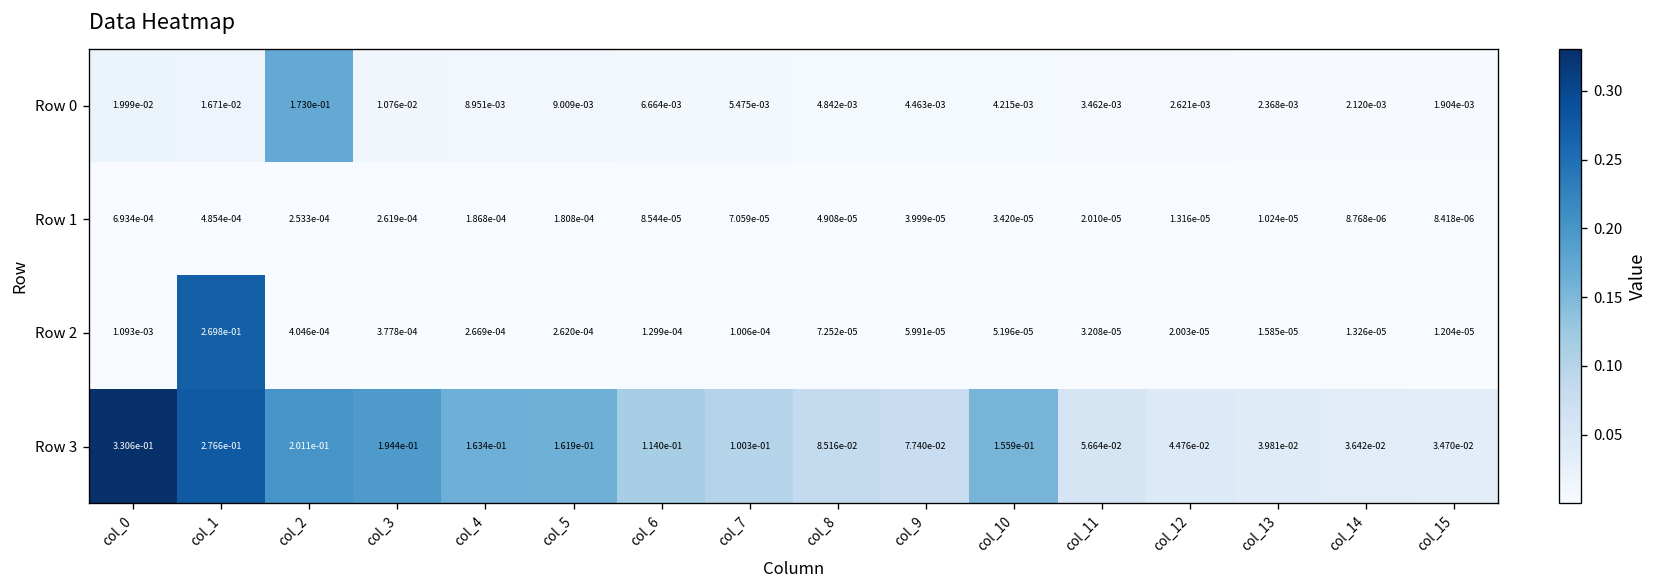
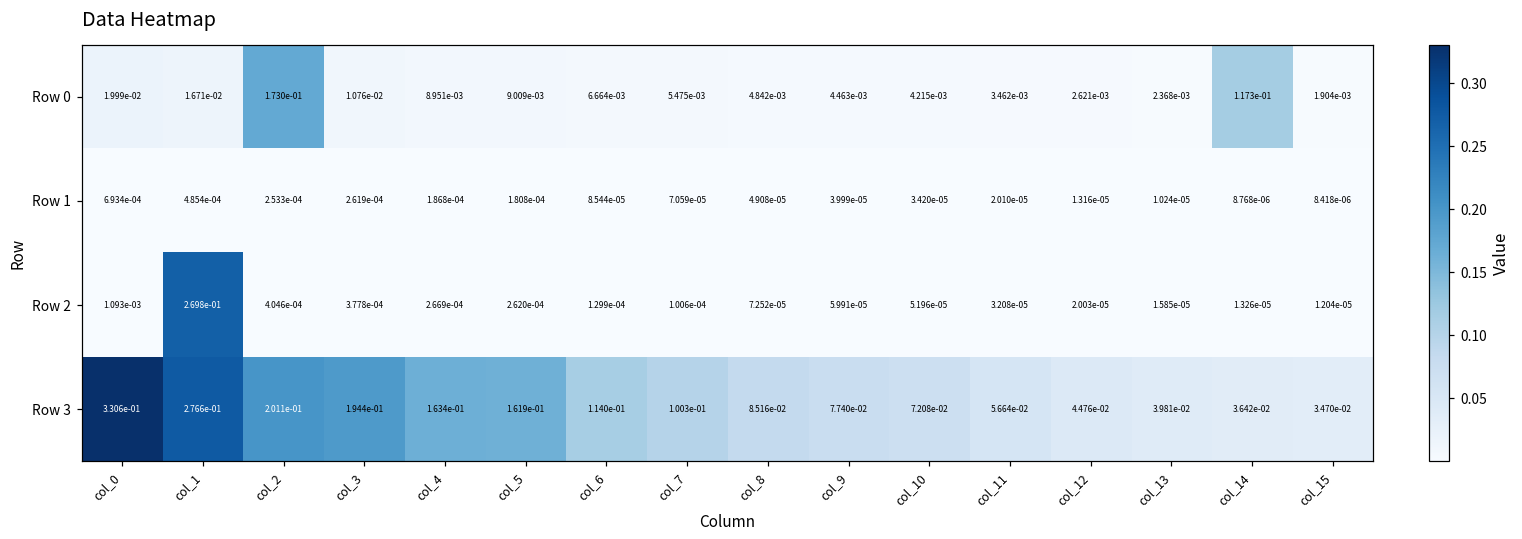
  {
    "Row 0": {
      "col_0": "1.999e-02",
      "col_1": "1.671e-02",
      "col_2": "1.730e-01",
      "col_3": "1.076e-02",
      "col_4": "8.951e-03",
      "col_5": "9.009e-03",
      "col_6": "6.664e-03",
      "col_7": "5.475e-03",
      "col_8": "4.842e-03",
      "col_9": "4.463e-03",
      "col_10": "4.215e-03",
      "col_11": "3.462e-03",
      "col_12": "2.621e-03",
      "col_13": "2.368e-03",
-     "col_14": "2.120e-03",
+     "col_14": "1.173e-01",
      "col_15": "1.904e-03"
    },
    "Row 1": {
      "col_0": "6.934e-04",
      "col_1": "4.854e-04",
      "col_2": "2.533e-04",
      "col_3": "2.619e-04",
      "col_4": "1.868e-04",
      "col_5": "1.808e-04",
      "col_6": "8.544e-05",
      "col_7": "7.059e-05",
      "col_8": "4.908e-05",
      "col_9": "3.999e-05",
      "col_10": "3.420e-05",
      "col_11": "2.010e-05",
      "col_12": "1.316e-05",
      "col_13": "1.024e-05",
      "col_14": "8.768e-06",
      "col_15": "8.418e-06"
    },
    "Row 2": {
      "col_0": "1.093e-03",
      "col_1": "2.698e-01",
      "col_2": "4.046e-04",
      "col_3": "3.778e-04",
      "col_4": "2.669e-04",
      "col_5": "2.620e-04",
      "col_6": "1.299e-04",
      "col_7": "1.006e-04",
      "col_8": "7.252e-05",
      "col_9": "5.991e-05",
      "col_10": "5.196e-05",
      "col_11": "3.208e-05",
      "col_12": "2.003e-05",
      "col_13": "1.585e-05",
      "col_14": "1.326e-05",
      "col_15": "1.204e-05"
    },
    "Row 3": {
      "col_0": "3.306e-01",
      "col_1": "2.766e-01",
      "col_2": "2.011e-01",
      "col_3": "1.944e-01",
      "col_4": "1.634e-01",
      "col_5": "1.619e-01",
      "col_6": "1.140e-01",
      "col_7": "1.003e-01",
      "col_8": "8.516e-02",
      "col_9": "7.740e-02",
-     "col_10": "1.559e-01",
+     "col_10": "7.208e-02",
      "col_11": "5.664e-02",
      "col_12": "4.476e-02",
      "col_13": "3.981e-02",
      "col_14": "3.642e-02",
      "col_15": "3.470e-02"
    }
  }
